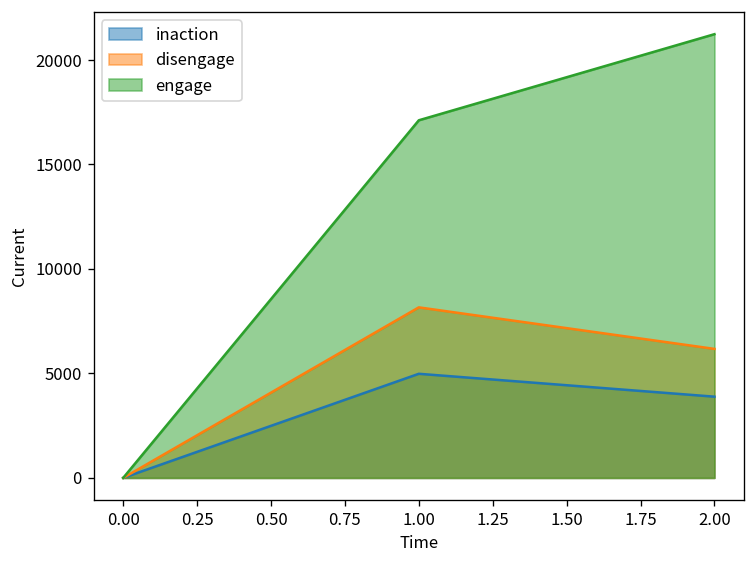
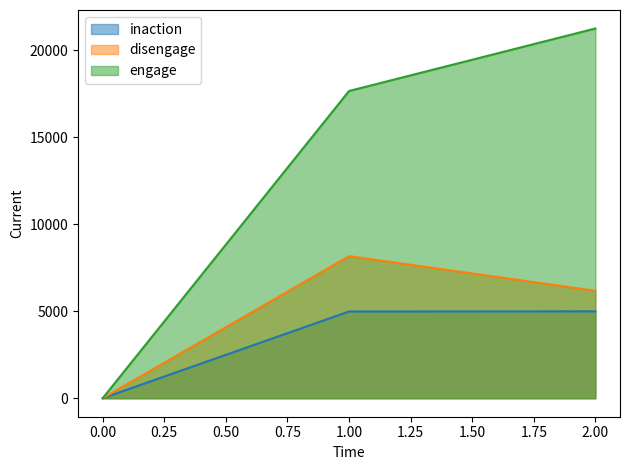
  {
    "inaction": {
      "1.00": 5000,
-     "2.00": 3900
+     "2.00": 5000
    },
    "disengage": {
      "1.00": 8200,
      "2.00": 6200
    },
    "engage": {
-     "1.00": 17100,
+     "1.00": 17600,
      "2.00": 21200
    }
  }
